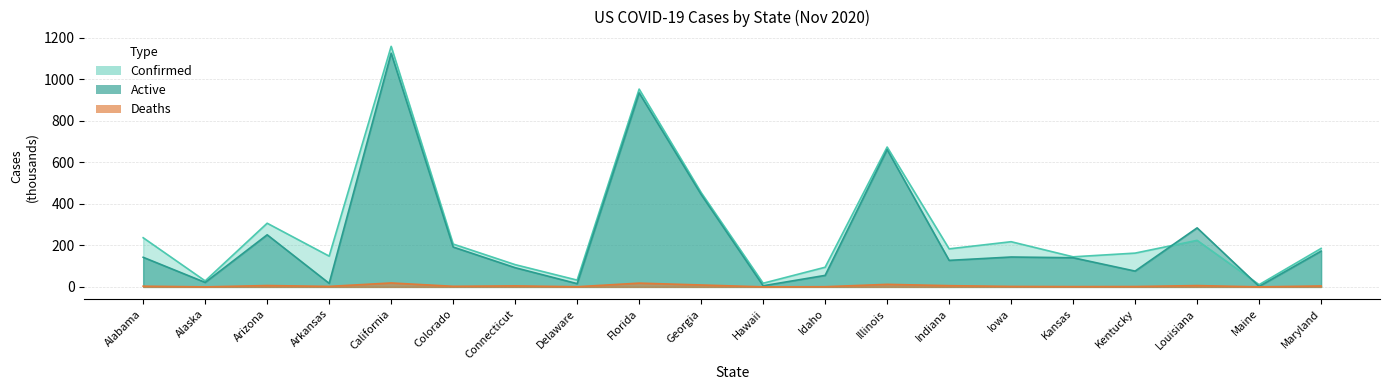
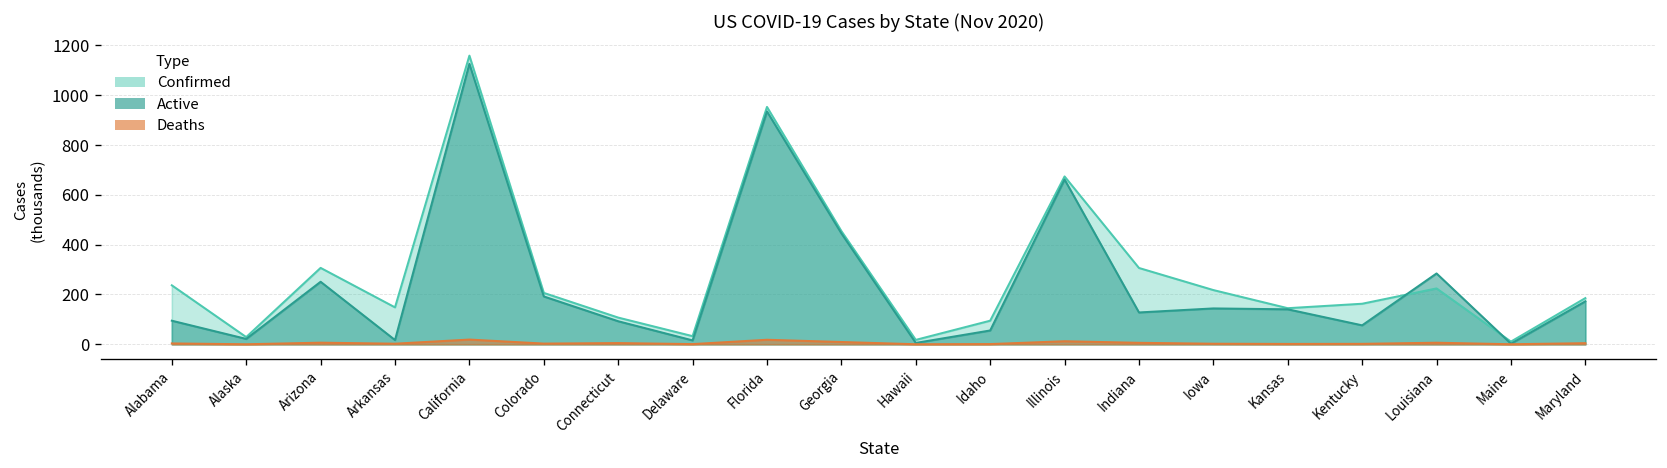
  {
    "Confirmed": {
      "Alabama": 240,
      "Arizona": 310,
      "Arkansas": 150,
      "California": 1160,
      "Colorado": 210,
      "Connecticut": 110,
      "Delaware": 30,
      "Florida": 950,
      "Hawaii": 20,
      "Idaho": 90,
      "Illinois": 670,
-     "Indiana": 180,
+     "Indiana": 310,
      "Iowa": 220,
      "Kentucky": 160,
      "Louisiana": 220,
      "Maryland": 190
    },
    "Active": {
-     "Alabama": 140,
+     "Alabama": 90,
      "Arizona": 250,
      "Arkansas": 20,
      "California": 1130,
      "Colorado": 190,
      "Connecticut": 90,
      "Delaware": 20,
      "Florida": 940,
      "Idaho": 60,
      "Illinois": 660,
      "Indiana": 130,
      "Iowa": 140,
      "Kentucky": 80,
      "Louisiana": 280,
      "Maryland": 170
    },
    "Deaths": {
      "Alabama": 0,
      "Alaska": 0,
      "Arizona": 10,
      "Arkansas": 0,
      "California": 20,
      "Colorado": 0,
      "Connecticut": 0,
      "Delaware": 0,
      "Florida": 20,
      "Georgia": 10,
      "Idaho": 0,
      "Illinois": 10,
      "Indiana": 10,
      "Iowa": 0,
      "Kansas": 0,
      "Kentucky": 0,
      "Louisiana": 10,
      "Maryland": 0
    }
  }
